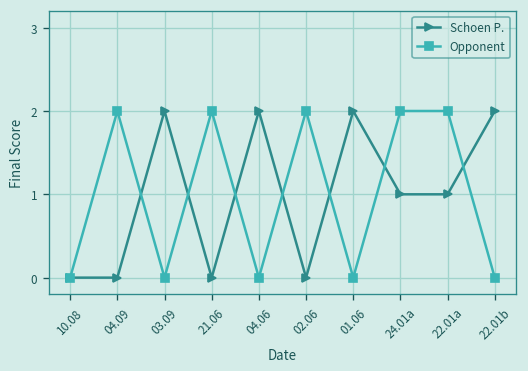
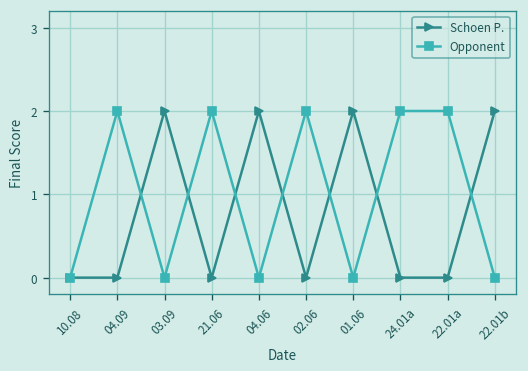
  {
    "Schoen P.": {
      "04.09": 0,
      "03.09": 2,
      "21.06": 0,
      "04.06": 2,
      "02.06": 0,
      "01.06": 2,
-     "24.01a": 1,
-     "22.01a": 1,
+     "24.01a": 0,
+     "22.01a": 0,
      "22.01b": 2
    },
    "Opponent": {
      "04.09": 2,
      "03.09": 0,
      "21.06": 2,
      "04.06": 0,
      "02.06": 2,
      "01.06": 0,
      "24.01a": 2,
      "22.01a": 2,
      "22.01b": 0
    }
  }
